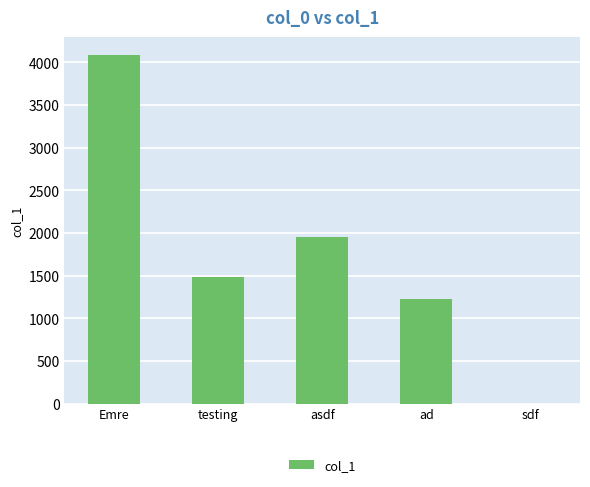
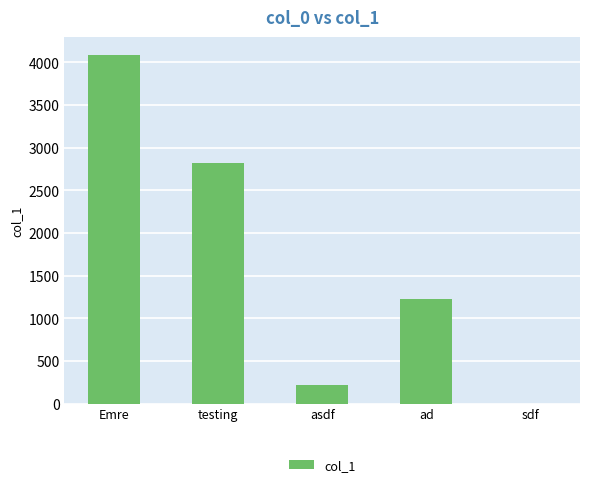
  {
    "Emre": 4100,
-   "testing": 1500,
-   "asdf": 2000,
+   "testing": 2800,
+   "asdf": 200,
    "ad": 1200,
    "sdf": 0
  }
